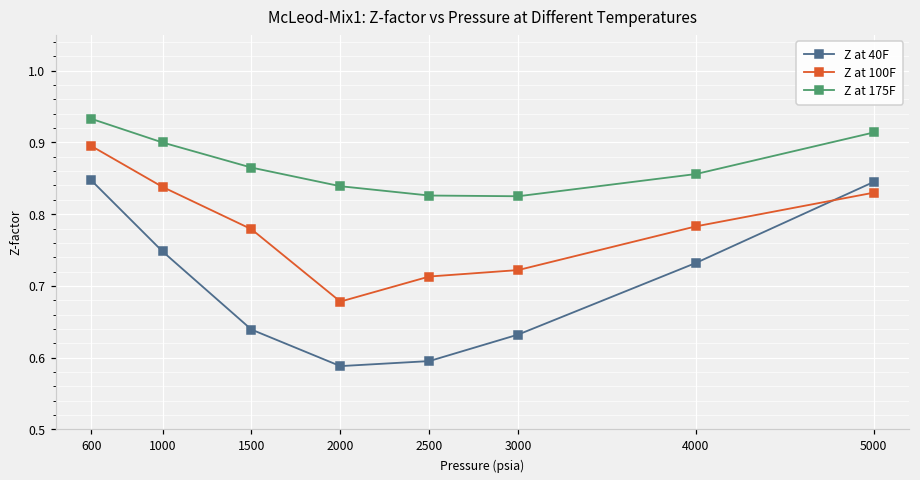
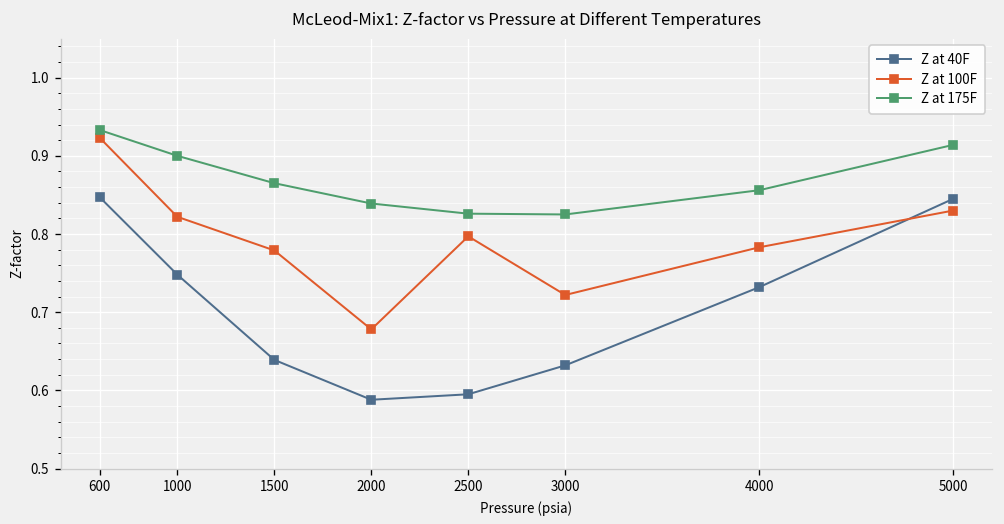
  {
    "Z at 100F": {
-     "600": 0.90,
-     "1000": 0.84,
+     "600": 0.92,
+     "1000": 0.82,
      "1500": 0.78,
      "2000": 0.68,
-     "2500": 0.71,
+     "2500": 0.80,
      "3000": 0.72,
      "4000": 0.78,
      "5000": 0.83
    }
  }
